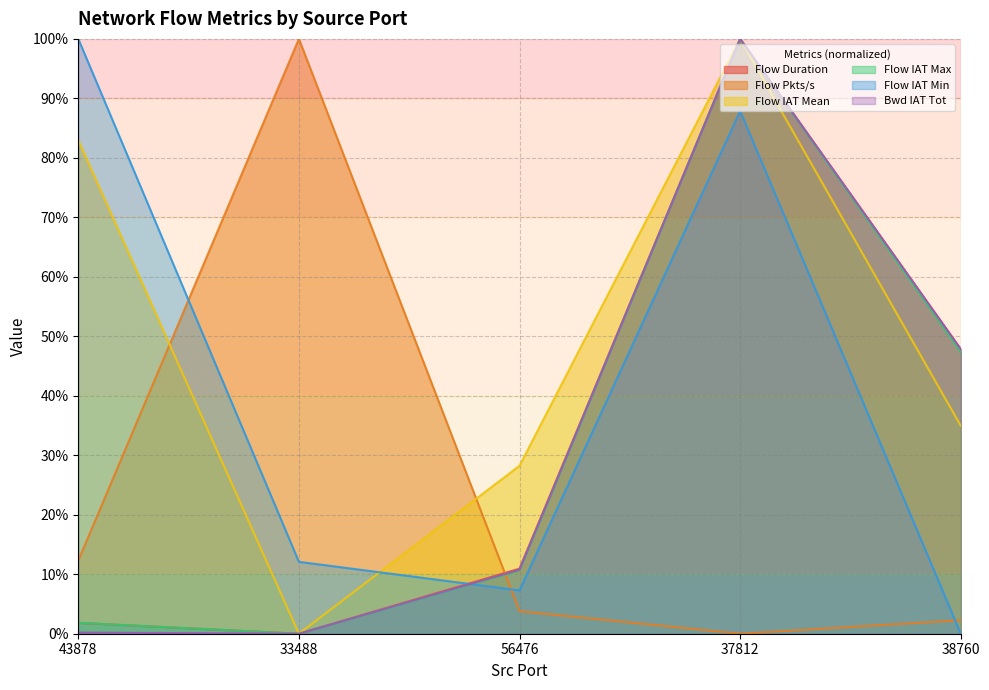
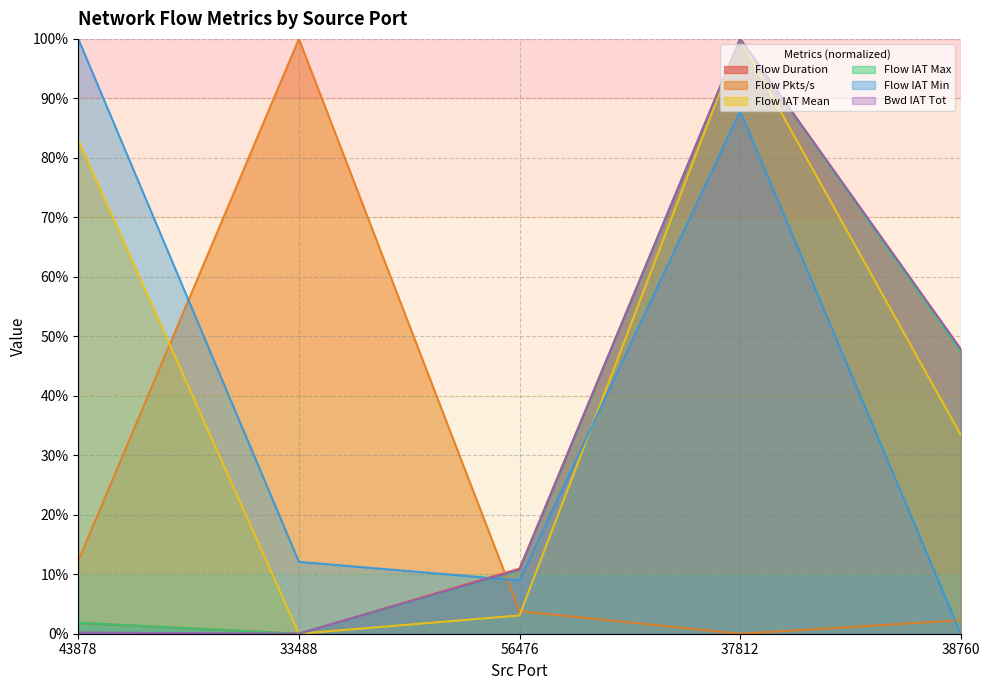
  {
    "Flow IAT Mean": {
      "43878": "83%",
-     "56476": "28%",
-     "38760": "35%"
+     "56476": "3%",
+     "38760": "33%"
    },
    "Flow IAT Max": {
      "38760": "47%"
    },
    "Flow IAT Min": {
      "43878": "100%",
      "33488": "12%",
-     "56476": "7%",
+     "56476": "9%",
      "38760": "0%"
    },
    "Bwd IAT Tot": {
      "43878": "0%"
    }
  }
